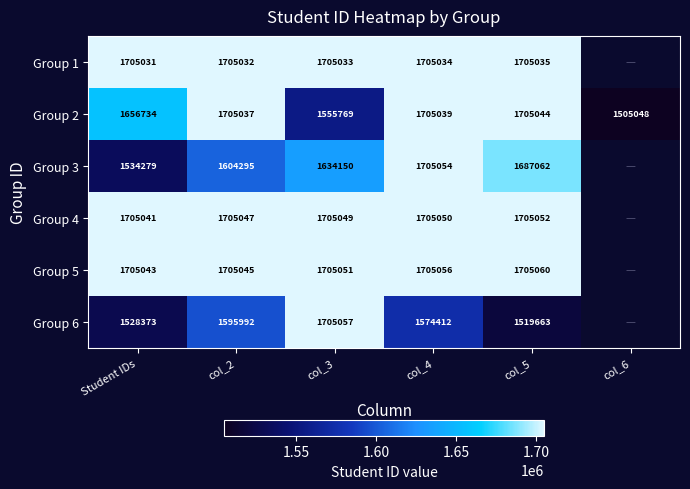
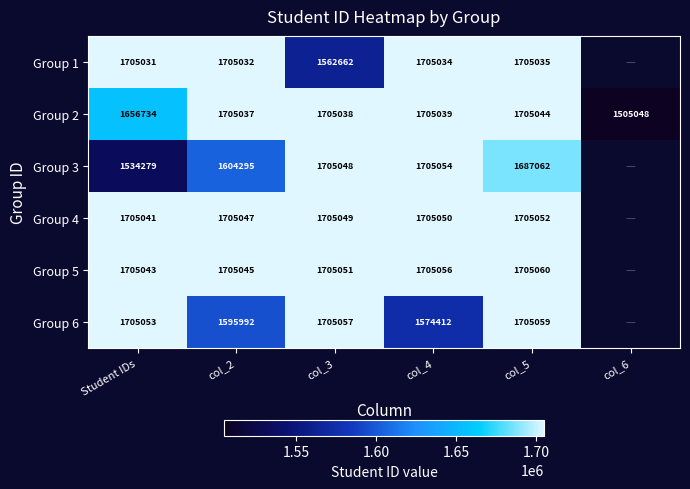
  {
    "Group 1": {
      "Student IDs": 1705031,
      "col_2": 1705032,
-     "col_3": 1705033,
+     "col_3": 1562662,
      "col_4": 1705034,
      "col_5": 1705035
    },
    "Group 2": {
      "Student IDs": 1656734,
      "col_2": 1705037,
-     "col_3": 1555769,
+     "col_3": 1705038,
      "col_4": 1705039,
      "col_5": 1705044,
      "col_6": 1505048
    },
    "Group 3": {
      "Student IDs": 1534279,
      "col_2": 1604295,
-     "col_3": 1634150,
+     "col_3": 1705048,
      "col_4": 1705054,
      "col_5": 1687062
    },
    "Group 4": {
      "Student IDs": 1705041,
      "col_2": 1705047,
      "col_3": 1705049,
      "col_4": 1705050,
      "col_5": 1705052
    },
    "Group 5": {
      "Student IDs": 1705043,
      "col_2": 1705045,
      "col_3": 1705051,
      "col_4": 1705056,
      "col_5": 1705060
    },
    "Group 6": {
-     "Student IDs": 1528373,
+     "Student IDs": 1705053,
      "col_2": 1595992,
      "col_3": 1705057,
      "col_4": 1574412,
-     "col_5": 1519663
+     "col_5": 1705059
    }
  }
